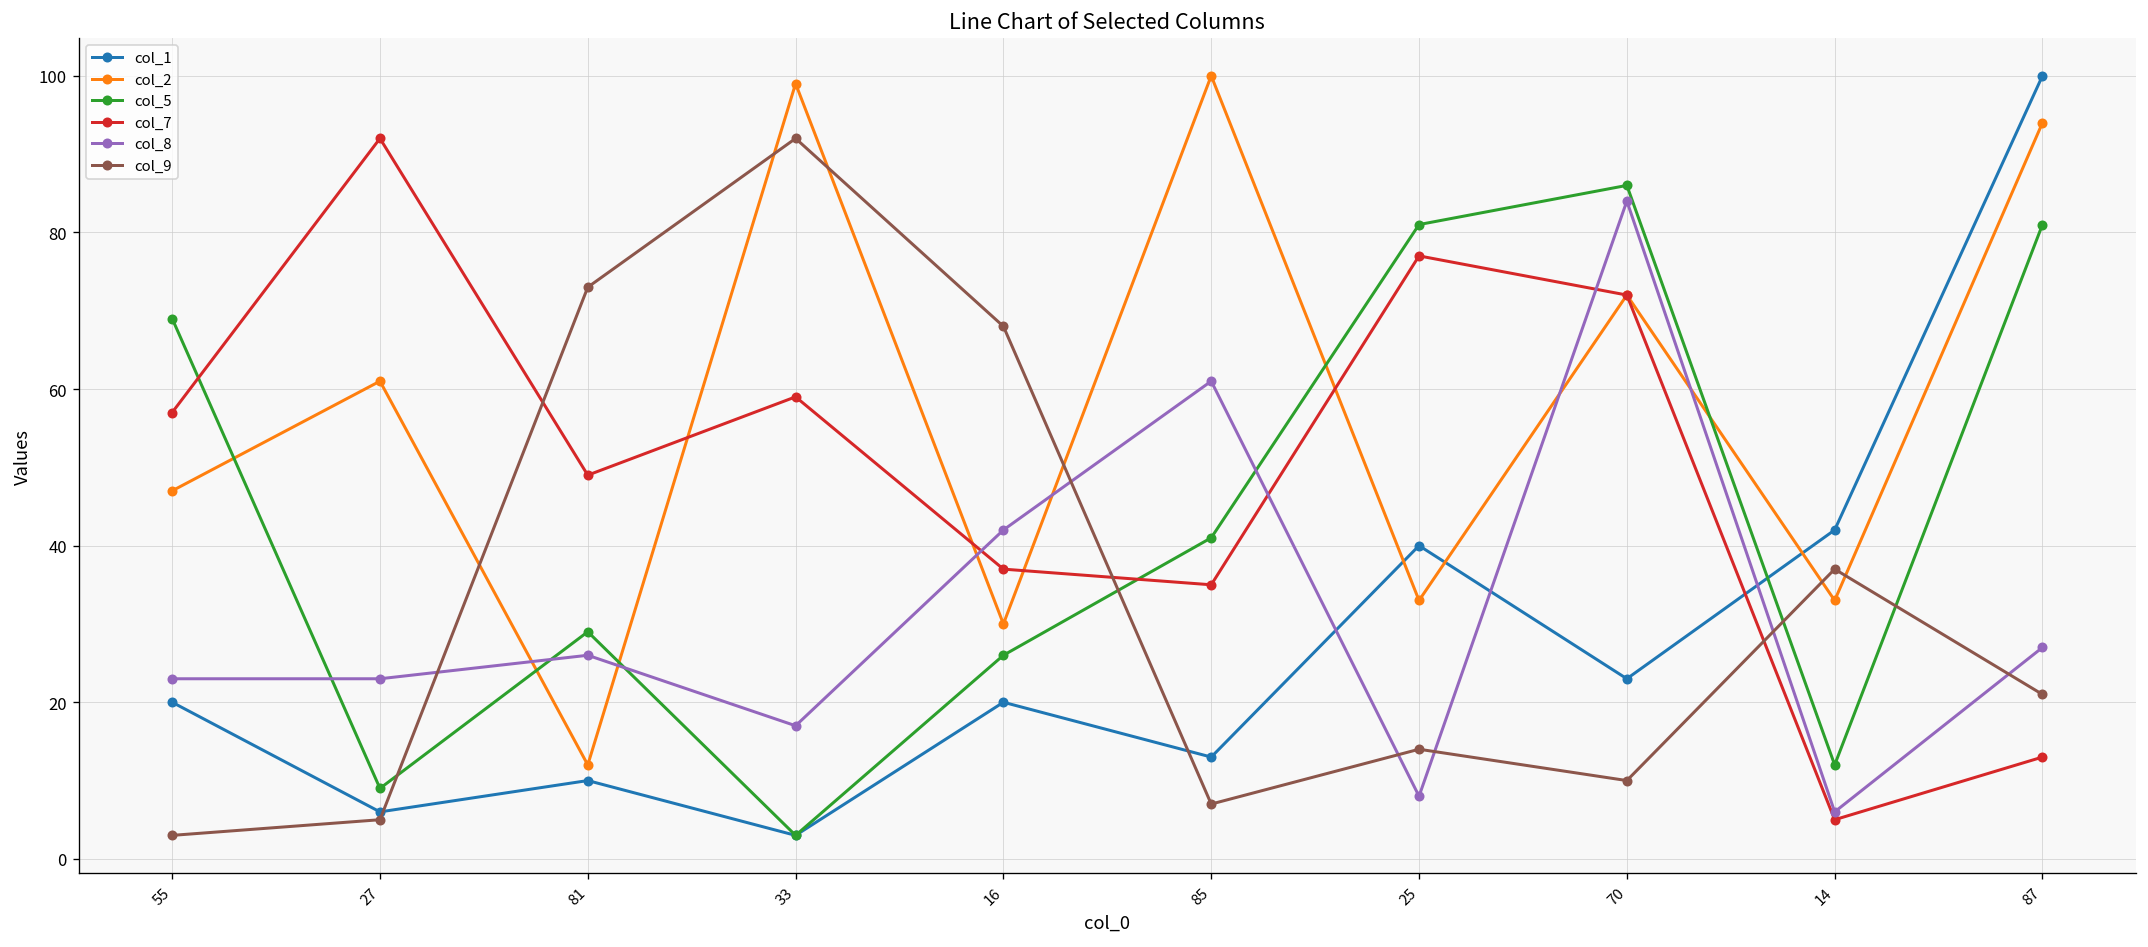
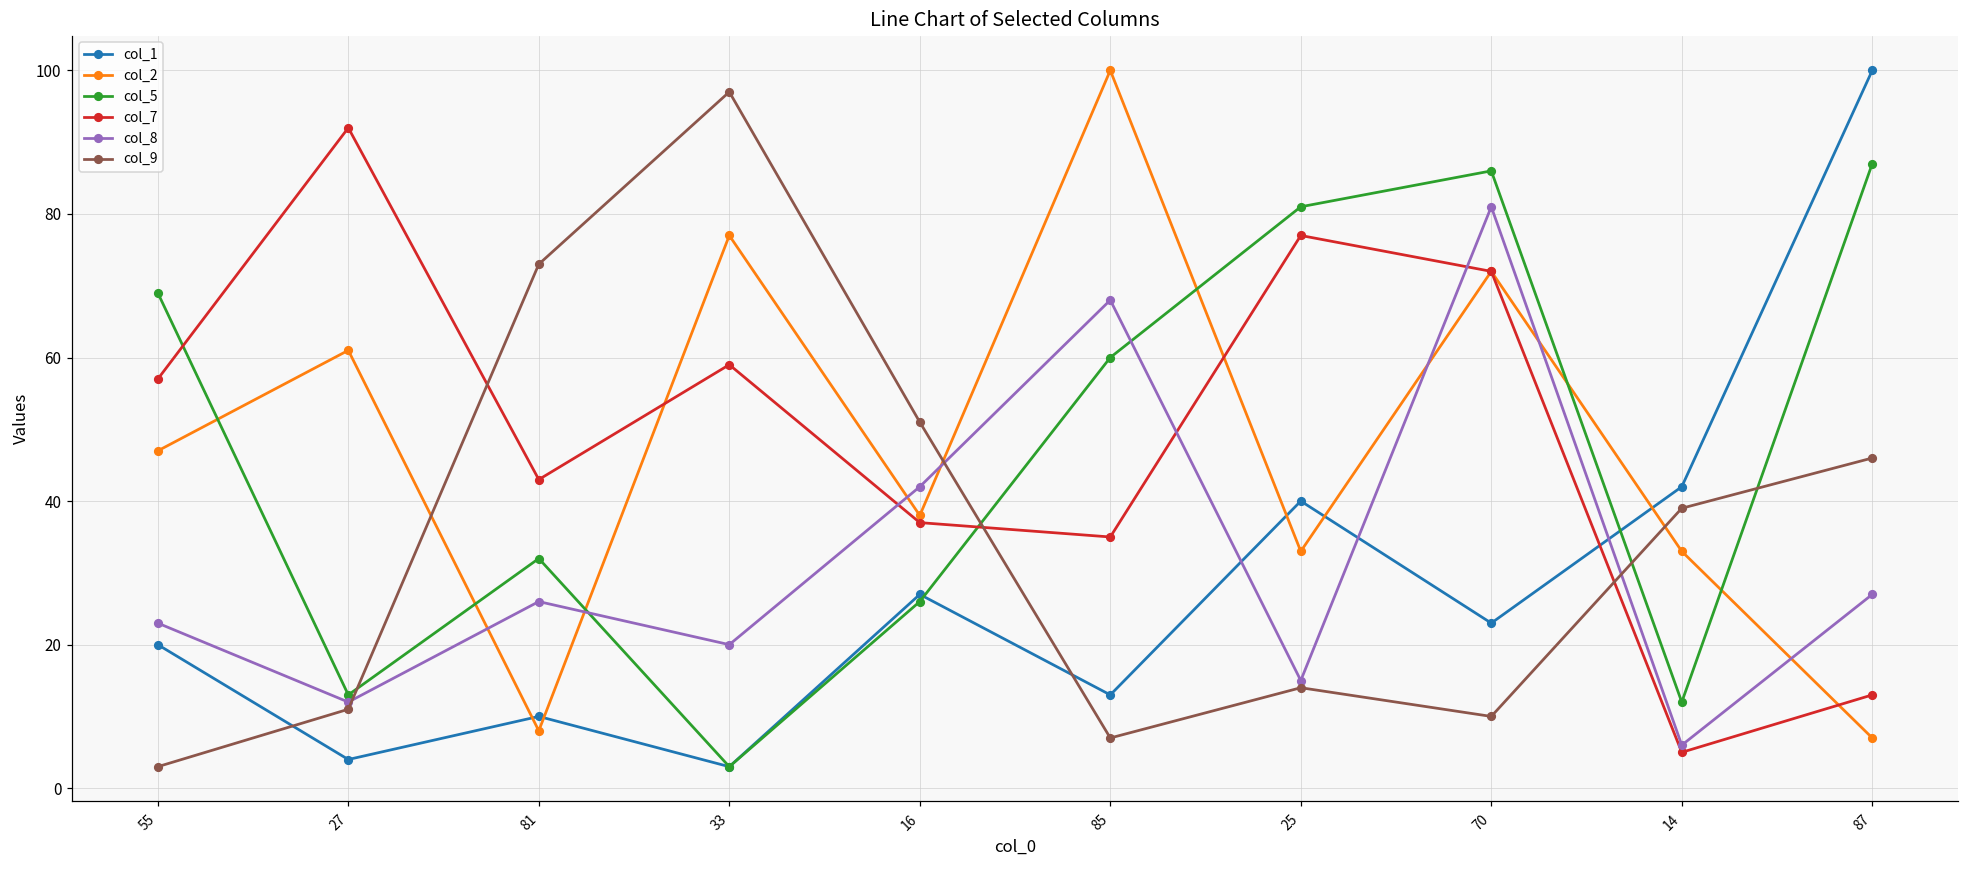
  {
    "col_1": {
      "55": 20,
-     "27": 6,
+     "27": 4,
      "81": 10,
-     "16": 20,
+     "16": 27,
      "85": 13,
      "25": 40,
      "70": 23,
      "14": 42,
      "87": 100
    },
    "col_2": {
      "55": 47,
      "27": 61,
-     "81": 12,
-     "33": 99,
-     "16": 30,
+     "81": 8,
+     "33": 77,
+     "16": 38,
      "85": 100,
      "25": 33,
      "14": 33,
-     "87": 94
+     "87": 7
    },
    "col_5": {
      "55": 69,
-     "27": 9,
-     "81": 29,
+     "27": 13,
+     "81": 32,
      "16": 26,
-     "85": 41,
+     "85": 60,
      "25": 81,
      "70": 86,
      "14": 12,
-     "87": 81
+     "87": 87
    },
    "col_7": {
      "55": 57,
      "27": 92,
-     "81": 49,
+     "81": 43,
      "33": 59,
      "16": 37,
      "85": 35,
      "25": 77,
      "14": 5,
      "87": 13
    },
    "col_8": {
      "55": 23,
-     "27": 23,
+     "27": 12,
      "81": 26,
-     "33": 17,
+     "33": 20,
      "16": 42,
-     "85": 61,
-     "25": 8,
-     "70": 84,
+     "85": 68,
+     "25": 15,
+     "70": 81,
      "14": 6,
      "87": 27
    },
    "col_9": {
      "55": 3,
-     "27": 5,
+     "27": 11,
      "81": 73,
-     "33": 92,
-     "16": 68,
+     "33": 97,
+     "16": 51,
      "85": 7,
      "25": 14,
      "70": 10,
-     "14": 37,
-     "87": 21
+     "14": 39,
+     "87": 46
    }
  }
